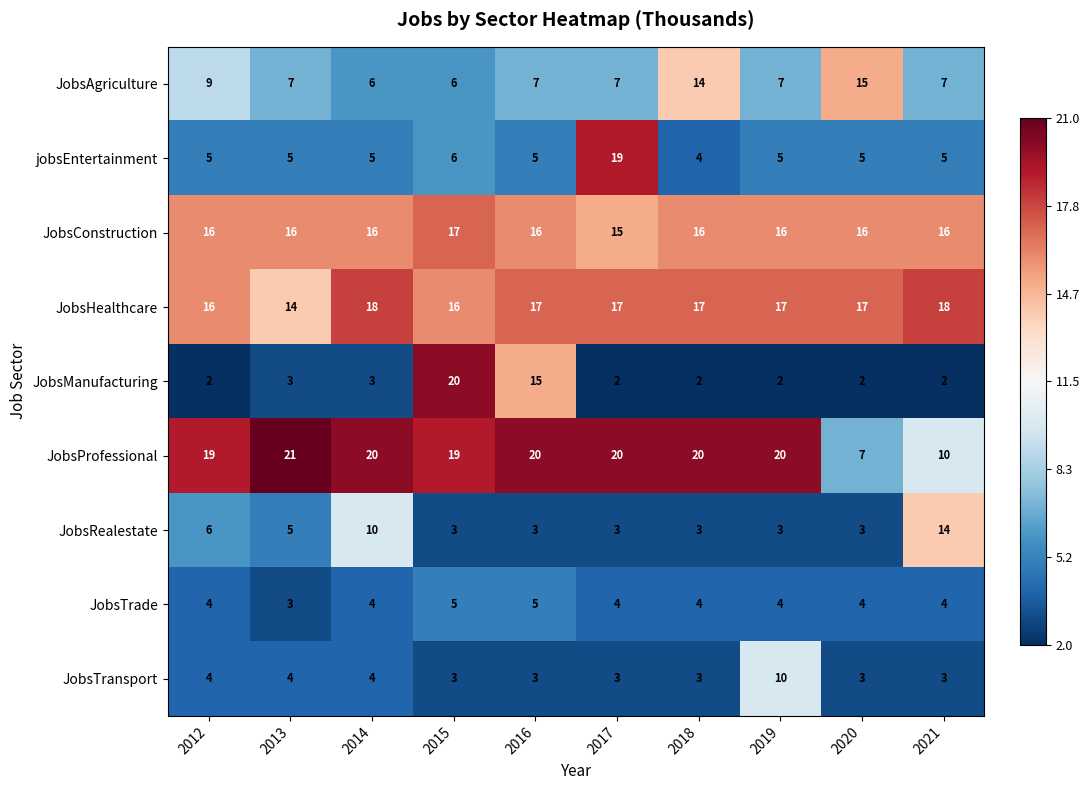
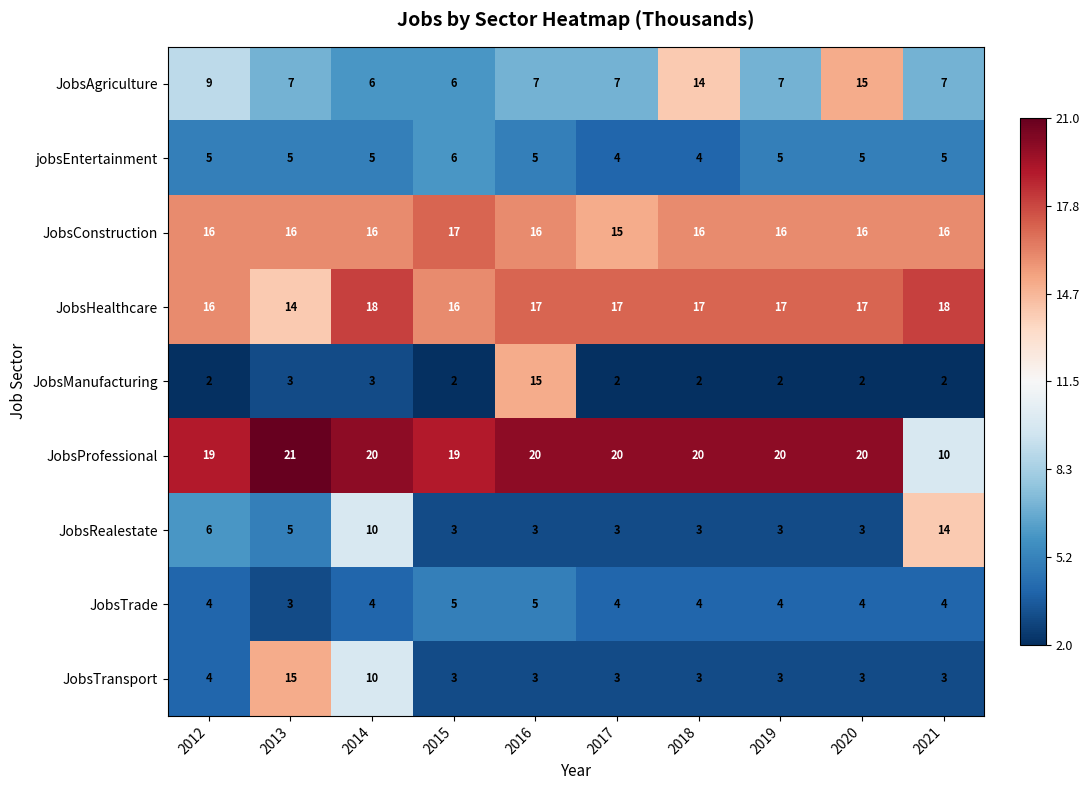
  {
    "JobsAgriculture": {
      "2012": 9,
      "2013": 7,
      "2014": 6,
      "2015": 6,
      "2016": 7,
      "2017": 7,
      "2018": 14,
      "2019": 7,
      "2020": 15,
      "2021": 7
    },
    "jobsEntertainment": {
      "2012": 5,
      "2013": 5,
      "2014": 5,
      "2015": 6,
      "2016": 5,
-     "2017": 19,
+     "2017": 4,
      "2018": 4,
      "2019": 5,
      "2020": 5,
      "2021": 5
    },
    "JobsConstruction": {
      "2012": 16,
      "2013": 16,
      "2014": 16,
      "2015": 17,
      "2016": 16,
      "2017": 15,
      "2018": 16,
      "2019": 16,
      "2020": 16,
      "2021": 16
    },
    "JobsHealthcare": {
      "2012": 16,
      "2013": 14,
      "2014": 18,
      "2015": 16,
      "2016": 17,
      "2017": 17,
      "2018": 17,
      "2019": 17,
      "2020": 17,
      "2021": 18
    },
    "JobsManufacturing": {
      "2012": 2,
      "2013": 3,
      "2014": 3,
-     "2015": 20,
+     "2015": 2,
      "2016": 15,
      "2017": 2,
      "2018": 2,
      "2019": 2,
      "2020": 2,
      "2021": 2
    },
    "JobsProfessional": {
      "2012": 19,
      "2013": 21,
      "2014": 20,
      "2015": 19,
      "2016": 20,
      "2017": 20,
      "2018": 20,
      "2019": 20,
-     "2020": 7,
+     "2020": 20,
      "2021": 10
    },
    "JobsRealestate": {
      "2012": 6,
      "2013": 5,
      "2014": 10,
      "2015": 3,
      "2016": 3,
      "2017": 3,
      "2018": 3,
      "2019": 3,
      "2020": 3,
      "2021": 14
    },
    "JobsTrade": {
      "2012": 4,
      "2013": 3,
      "2014": 4,
      "2015": 5,
      "2016": 5,
      "2017": 4,
      "2018": 4,
      "2019": 4,
      "2020": 4,
      "2021": 4
    },
    "JobsTransport": {
      "2012": 4,
-     "2013": 4,
-     "2014": 4,
+     "2013": 15,
+     "2014": 10,
      "2015": 3,
      "2016": 3,
      "2017": 3,
      "2018": 3,
-     "2019": 10,
+     "2019": 3,
      "2020": 3,
      "2021": 3
    }
  }
